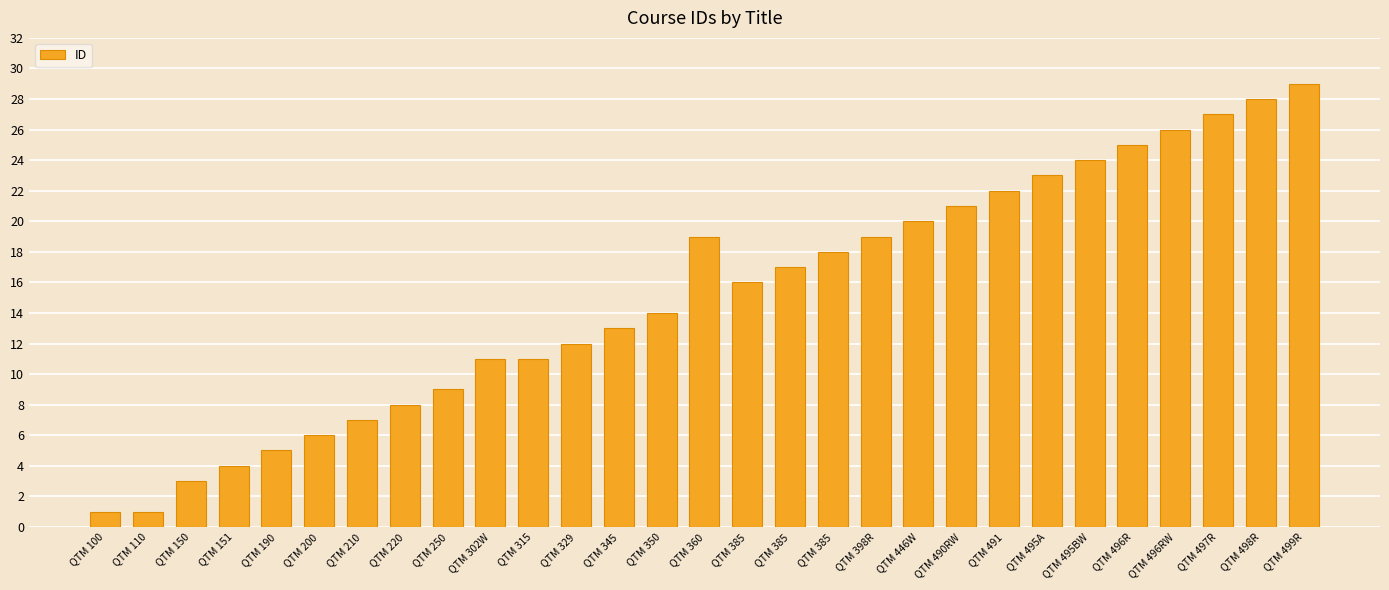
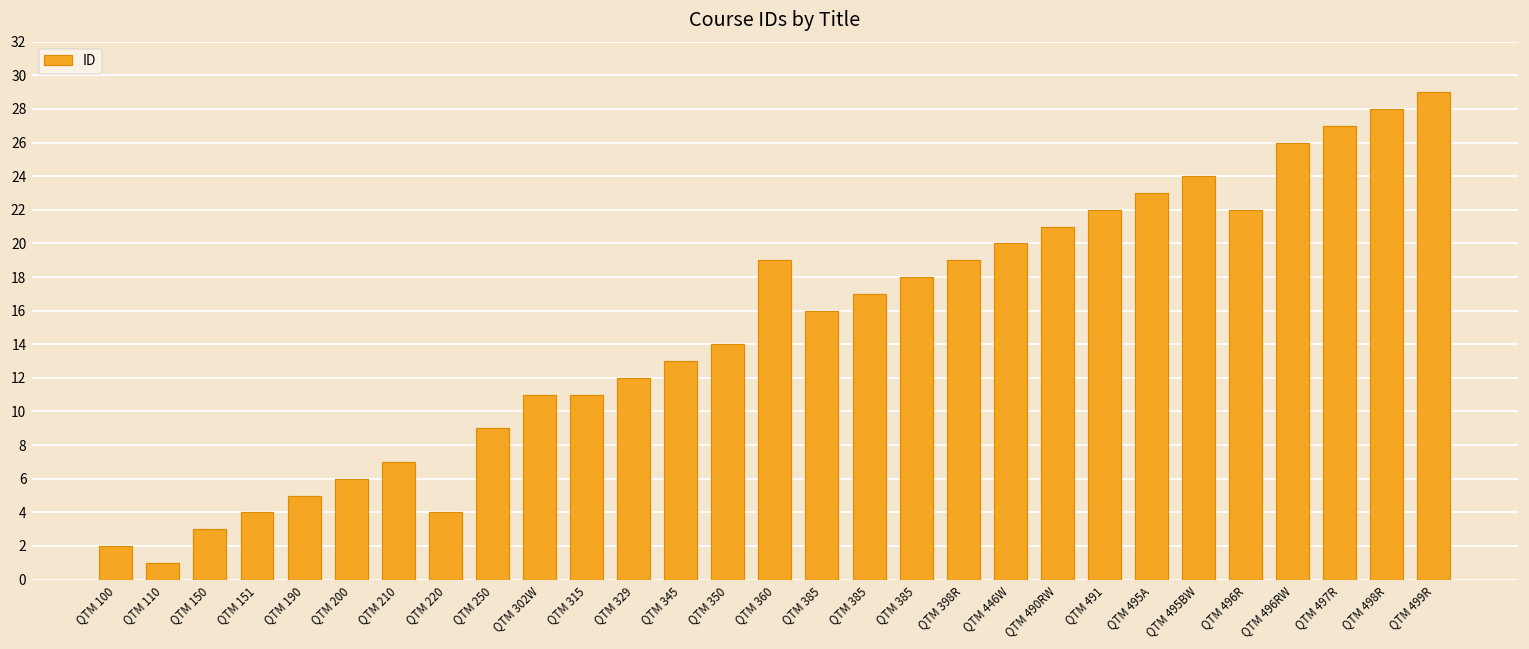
  {
-   "QTM 100": 1,
+   "QTM 100": 2,
    "QTM 110": 1,
    "QTM 150": 3,
    "QTM 151": 4,
    "QTM 190": 5,
    "QTM 200": 6,
    "QTM 210": 7,
-   "QTM 220": 8,
+   "QTM 220": 4,
    "QTM 250": 9,
    "QTM 302W": 11,
    "QTM 315": 11,
    "QTM 329": 12,
    "QTM 345": 13,
    "QTM 350": 14,
    "QTM 360": 19,
    "QTM 398R": 19,
    "QTM 446W": 20,
    "QTM 490RW": 21,
    "QTM 491": 22,
    "QTM 495A": 23,
    "QTM 495BW": 24,
-   "QTM 496R": 25,
+   "QTM 496R": 22,
    "QTM 496RW": 26,
    "QTM 497R": 27,
    "QTM 498R": 28,
    "QTM 499R": 29
  }
